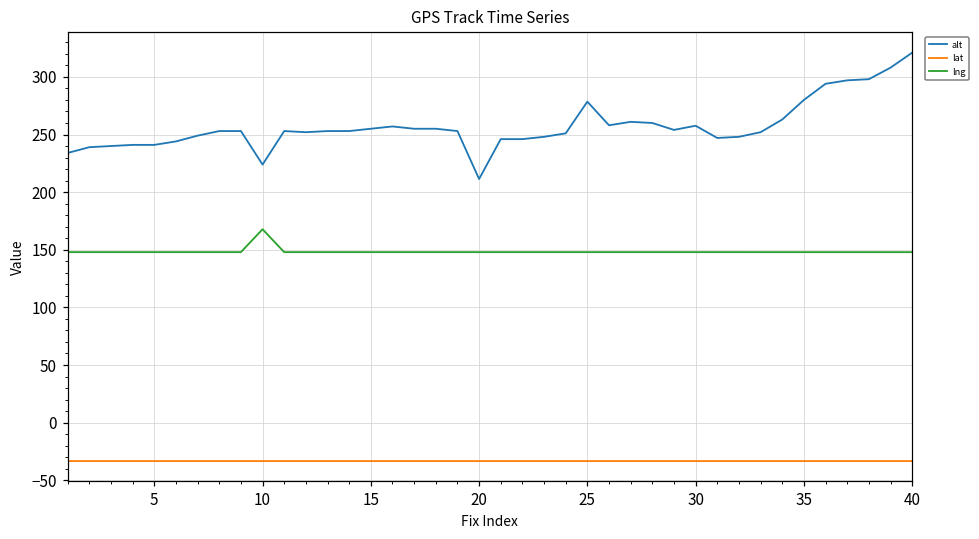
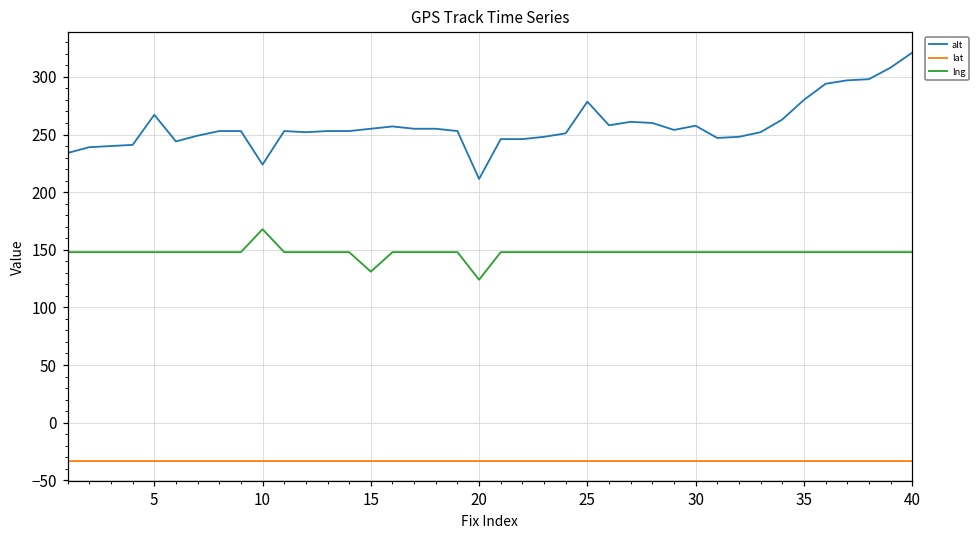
  {
    "alt": {
-     "5": 241,
+     "5": 267,
      "10": 224,
      "15": 255,
      "20": 211,
      "25": 279,
      "30": 258,
      "35": 280,
      "40": 321
    },
    "lat": {
      "5": -33,
      "10": -33,
      "15": -33,
      "20": -33,
      "25": -33,
      "30": -33,
      "35": -33,
      "40": -33
    },
    "lng": {
      "5": 148,
      "10": 168,
-     "15": 148,
-     "20": 148,
+     "15": 131,
+     "20": 124,
      "25": 148,
      "30": 148,
      "35": 148,
      "40": 148
    }
  }
